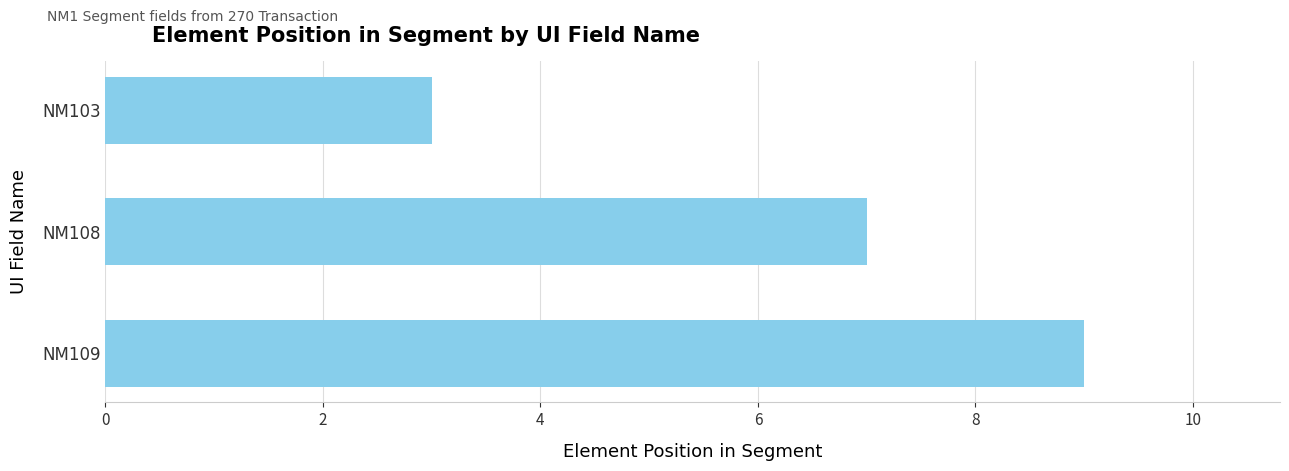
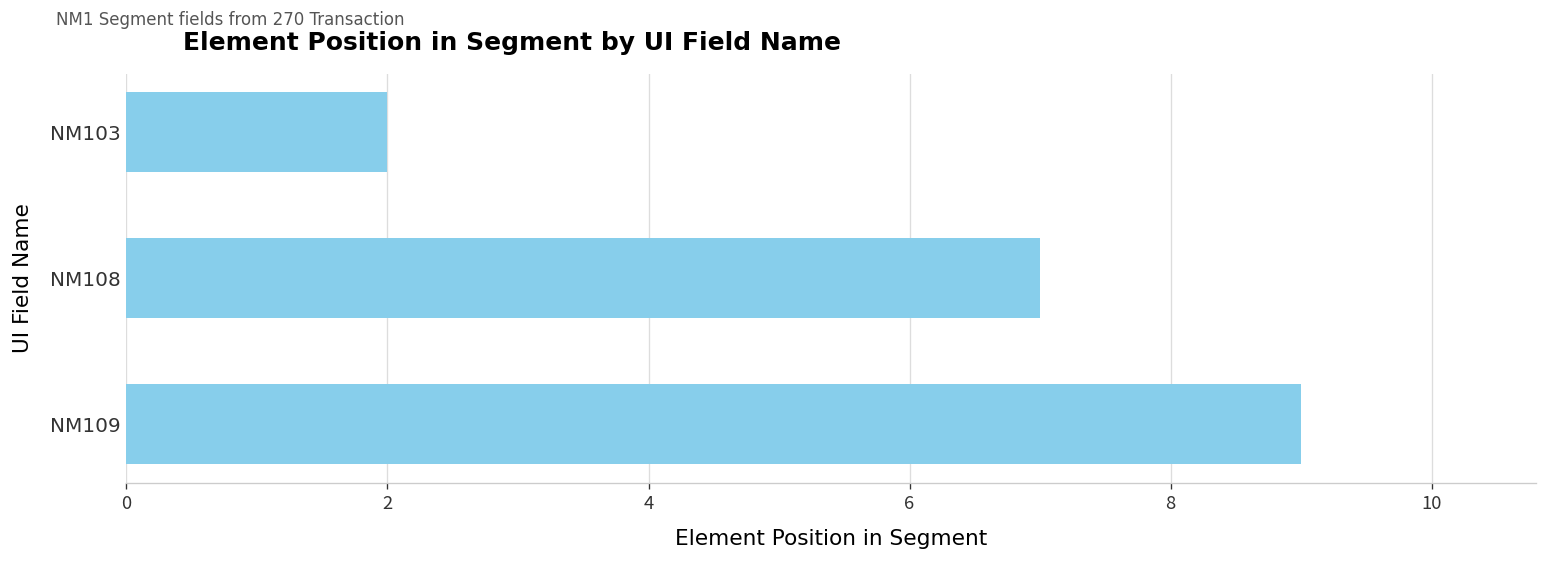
  {
-   "NM103": 3,
+   "NM103": 2,
    "NM108": 7,
    "NM109": 9
  }
